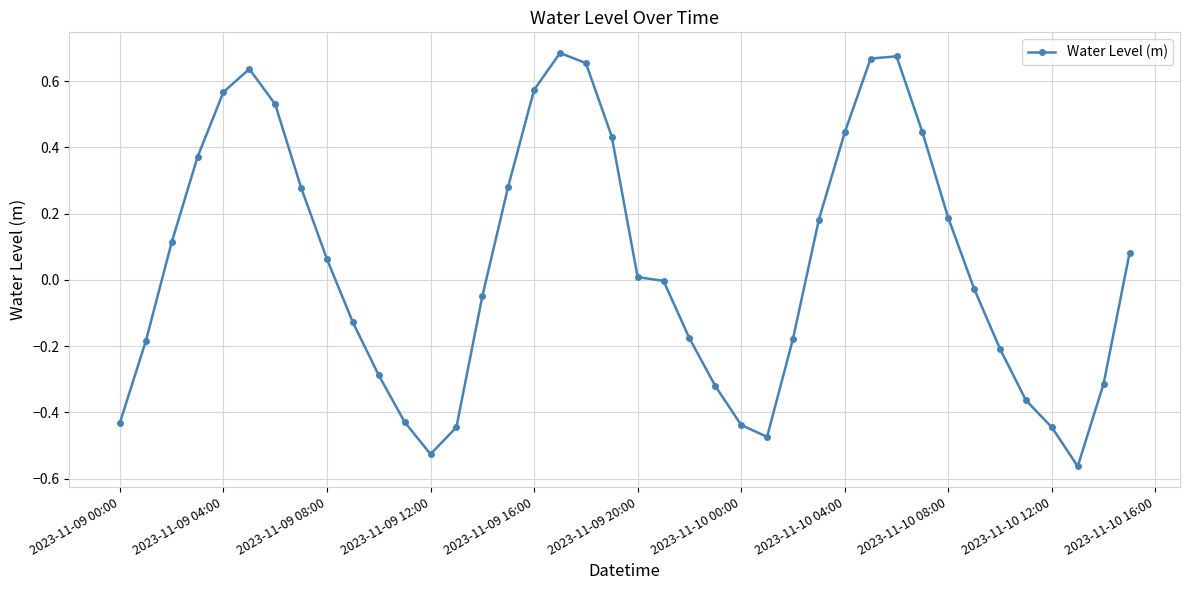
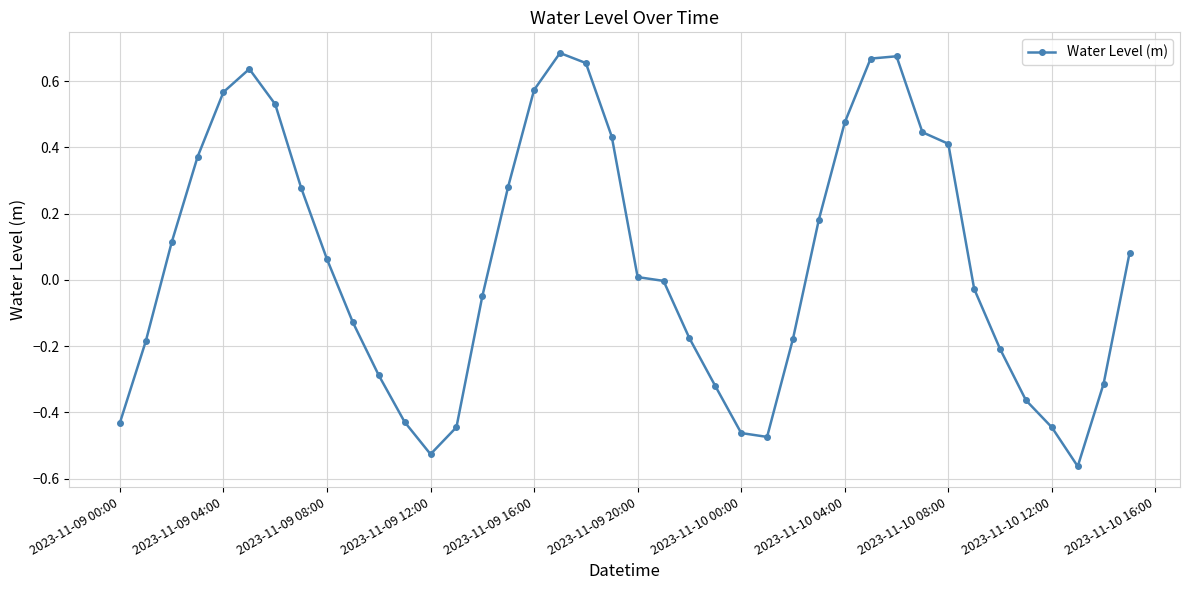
  {
    "2023-11-09 00:00": -0.43,
    "2023-11-09 04:00": 0.57,
    "2023-11-09 08:00": 0.06,
    "2023-11-09 12:00": -0.53,
    "2023-11-09 16:00": 0.57,
    "2023-11-09 20:00": 0.01,
-   "2023-11-10 00:00": -0.44,
-   "2023-11-10 04:00": 0.45,
-   "2023-11-10 08:00": 0.19,
+   "2023-11-10 00:00": -0.46,
+   "2023-11-10 04:00": 0.48,
+   "2023-11-10 08:00": 0.41,
    "2023-11-10 12:00": -0.45
  }
